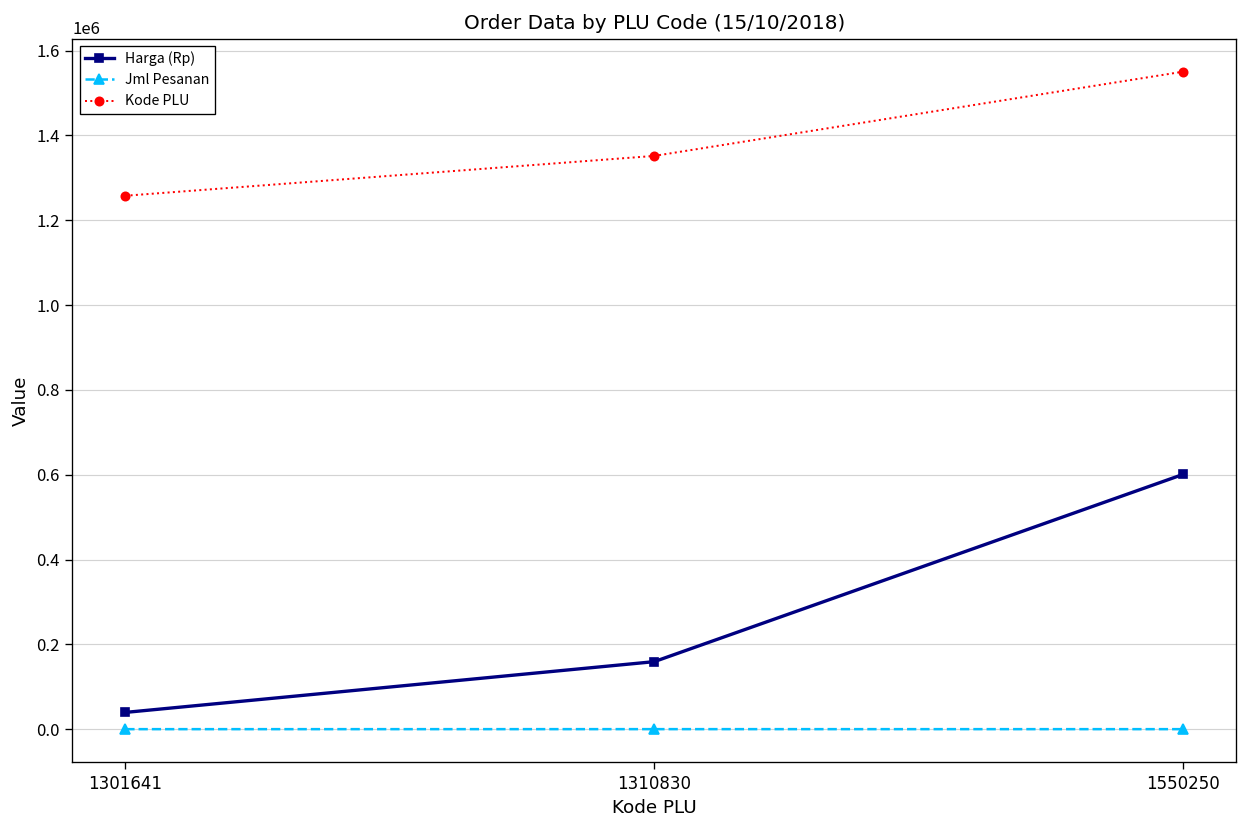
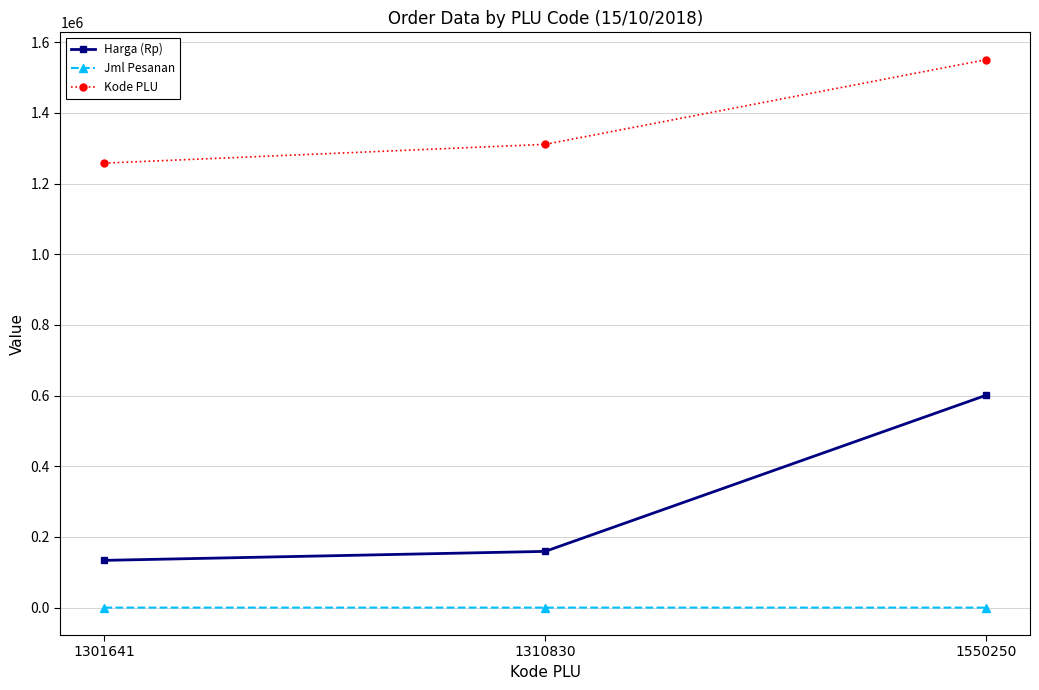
  {
    "Harga (Rp)": {
-     "1301641": 40000,
+     "1301641": 130000,
      "1310830": 160000,
      "1550250": 600000
    },
    "Jml Pesanan": {
      "1301641": 0,
      "1310830": 0,
      "1550250": 0
    },
    "Kode PLU": {
      "1301641": 1260000,
-     "1310830": 1350000,
+     "1310830": 1310000,
      "1550250": 1550000
    }
  }
